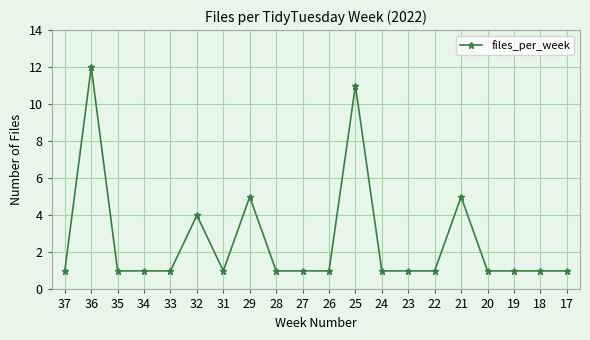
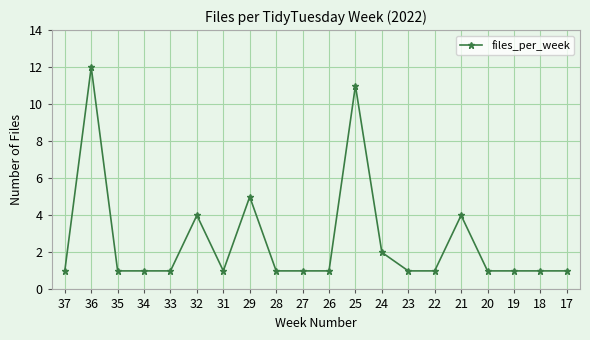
  {
    "37": 1,
    "36": 12,
    "35": 1,
    "34": 1,
    "33": 1,
    "32": 4,
    "31": 1,
    "29": 5,
    "28": 1,
    "27": 1,
    "26": 1,
    "25": 11,
-   "24": 1,
+   "24": 2,
    "23": 1,
    "22": 1,
-   "21": 5,
+   "21": 4,
    "20": 1,
    "19": 1,
    "18": 1,
    "17": 1
  }
